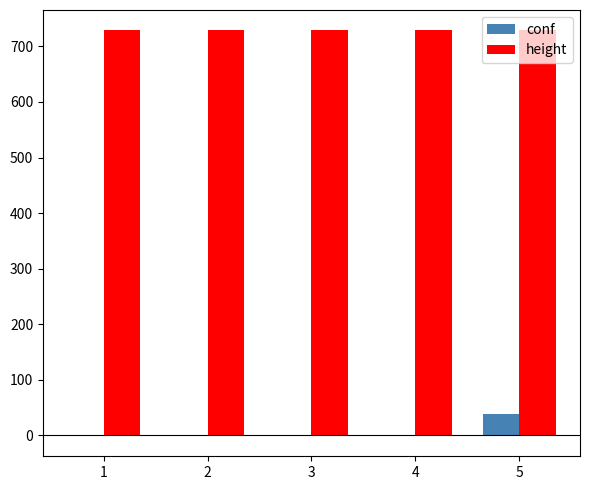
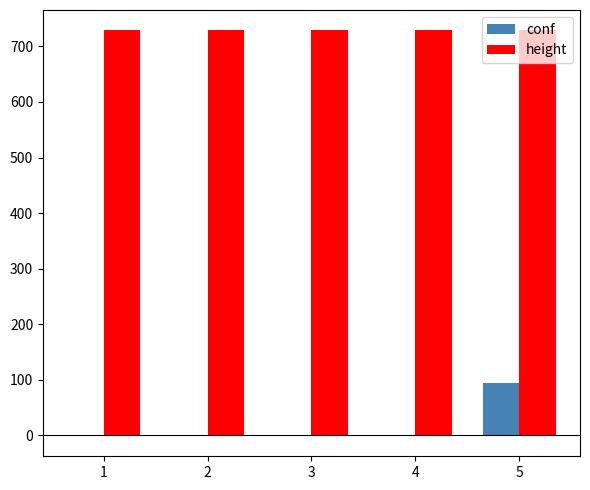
  {
    "conf": {
-     "5": 40
+     "5": 100
    },
    "height": {
      "1": 730,
      "2": 730,
      "3": 730,
      "4": 730
    }
  }
